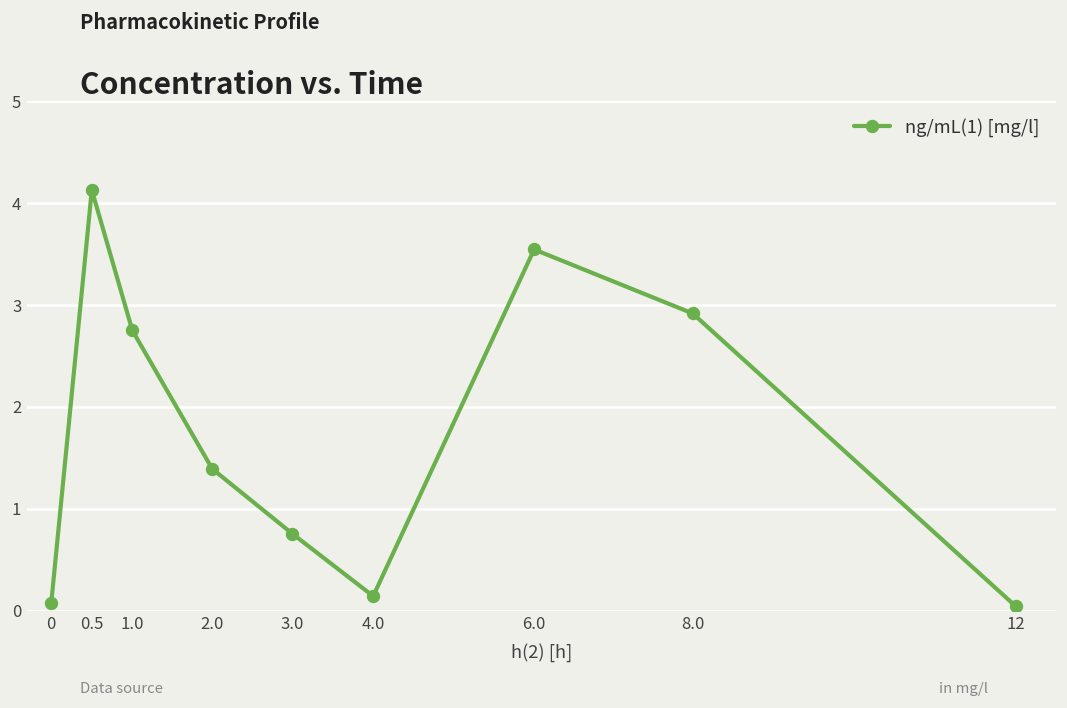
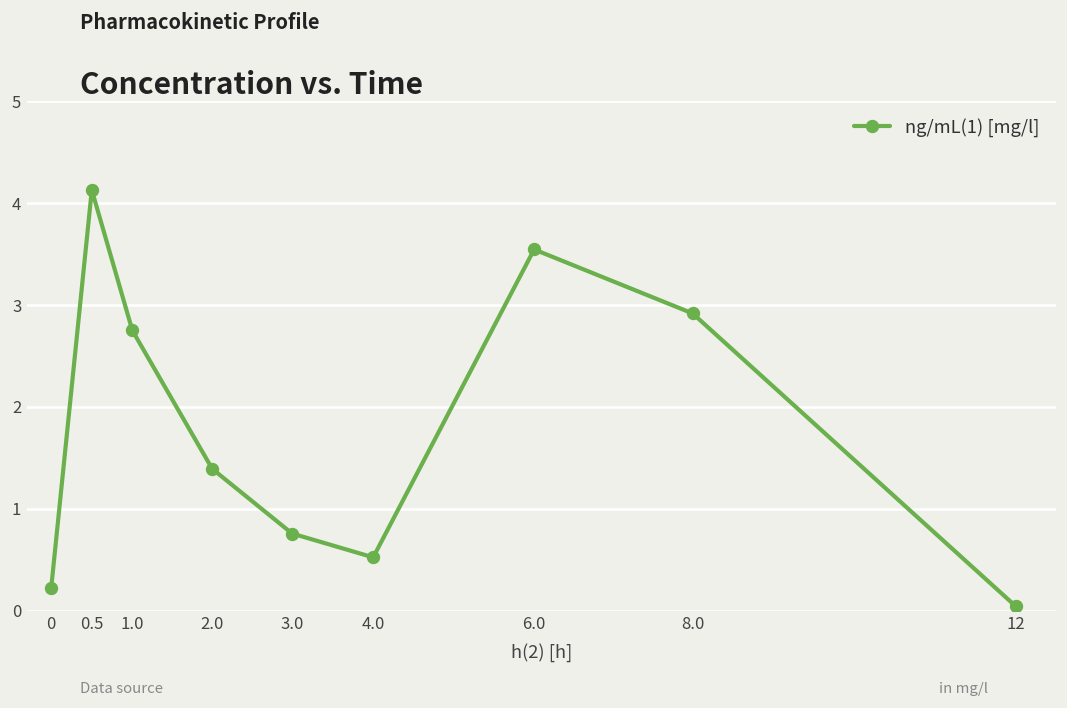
  {
-   "0": 0.1,
+   "0": 0.2,
    "0.5": 4.1,
    "1.0": 2.8,
    "2.0": 1.4,
    "3.0": 0.8,
-   "4.0": 0.1,
+   "4.0": 0.5,
    "6.0": 3.5,
    "8.0": 2.9,
    "12": 0.0
  }
